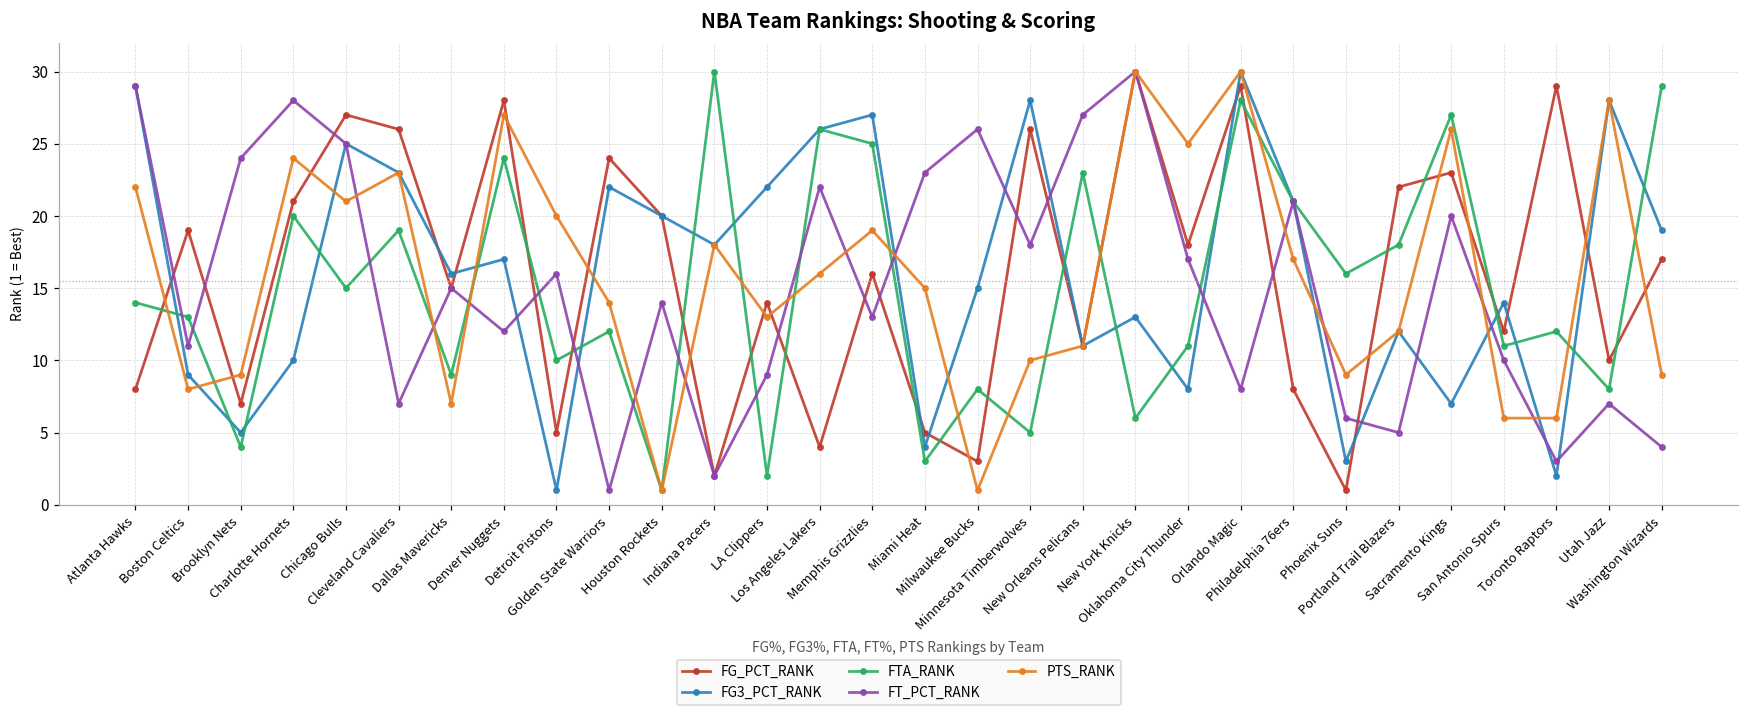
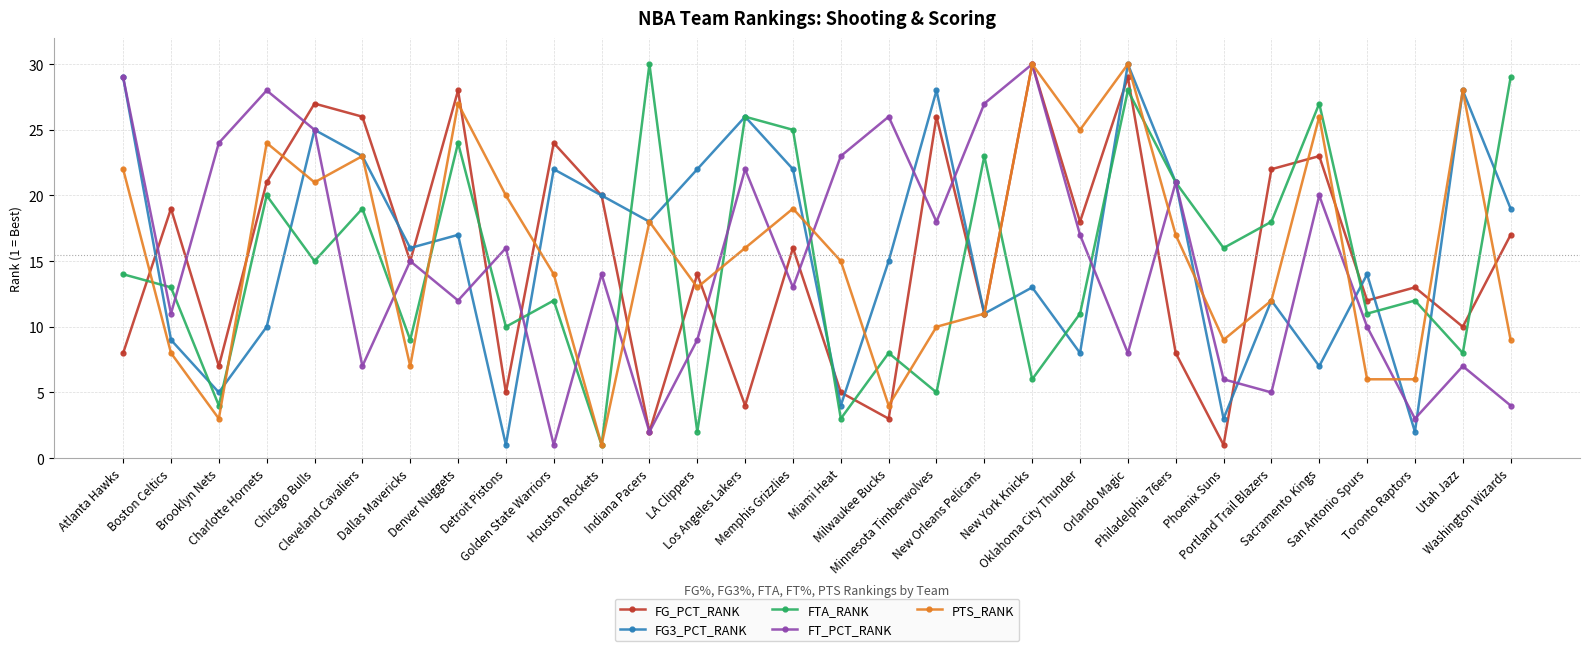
  {
    "FG_PCT_RANK": {
      "Atlanta Hawks": 8,
      "Boston Celtics": 19,
      "Brooklyn Nets": 7,
      "Charlotte Hornets": 21,
      "Chicago Bulls": 27,
      "Cleveland Cavaliers": 26,
      "Denver Nuggets": 28,
      "Detroit Pistons": 5,
      "Golden State Warriors": 24,
      "LA Clippers": 14,
      "Los Angeles Lakers": 4,
      "Memphis Grizzlies": 16,
      "Miami Heat": 5,
      "Milwaukee Bucks": 3,
      "Minnesota Timberwolves": 26,
      "Oklahoma City Thunder": 18,
      "Orlando Magic": 29,
      "Philadelphia 76ers": 8,
      "Phoenix Suns": 1,
      "Portland Trail Blazers": 22,
      "Sacramento Kings": 23,
      "San Antonio Spurs": 12,
-     "Toronto Raptors": 29,
+     "Toronto Raptors": 13,
      "Utah Jazz": 10,
      "Washington Wizards": 17
    },
    "FG3_PCT_RANK": {
      "Boston Celtics": 9,
      "Brooklyn Nets": 5,
      "Charlotte Hornets": 10,
      "Dallas Mavericks": 16,
      "Denver Nuggets": 17,
      "Detroit Pistons": 1,
      "Golden State Warriors": 22,
      "LA Clippers": 22,
-     "Memphis Grizzlies": 27,
+     "Memphis Grizzlies": 22,
      "Miami Heat": 4,
      "Milwaukee Bucks": 15,
      "Minnesota Timberwolves": 28,
      "New York Knicks": 13,
      "Oklahoma City Thunder": 8,
      "Phoenix Suns": 3,
      "Sacramento Kings": 7,
      "San Antonio Spurs": 14,
      "Toronto Raptors": 2,
      "Washington Wizards": 19
    },
    "FTA_RANK": {
      "Atlanta Hawks": 14,
      "Boston Celtics": 13,
      "Brooklyn Nets": 4,
      "Charlotte Hornets": 20,
      "Chicago Bulls": 15,
      "Cleveland Cavaliers": 19,
      "Dallas Mavericks": 9,
      "Denver Nuggets": 24,
      "Detroit Pistons": 10,
      "Golden State Warriors": 12,
      "Indiana Pacers": 30,
      "LA Clippers": 2,
      "Memphis Grizzlies": 25,
      "Miami Heat": 3,
      "Milwaukee Bucks": 8,
      "Minnesota Timberwolves": 5,
      "New Orleans Pelicans": 23,
      "New York Knicks": 6,
      "Oklahoma City Thunder": 11,
      "Orlando Magic": 28,
      "Phoenix Suns": 16,
      "Portland Trail Blazers": 18,
      "Sacramento Kings": 27,
      "San Antonio Spurs": 11,
      "Toronto Raptors": 12,
      "Utah Jazz": 8,
      "Washington Wizards": 29
    },
    "FT_PCT_RANK": {
      "Boston Celtics": 11,
      "Brooklyn Nets": 24,
      "Charlotte Hornets": 28,
      "Cleveland Cavaliers": 7,
      "Denver Nuggets": 12,
      "Detroit Pistons": 16,
      "Golden State Warriors": 1,
      "Houston Rockets": 14,
      "LA Clippers": 9,
      "Los Angeles Lakers": 22,
      "Memphis Grizzlies": 13,
      "Miami Heat": 23,
      "Milwaukee Bucks": 26,
      "Minnesota Timberwolves": 18,
      "New Orleans Pelicans": 27,
      "Oklahoma City Thunder": 17,
      "Orlando Magic": 8,
      "Phoenix Suns": 6,
      "Portland Trail Blazers": 5,
      "Sacramento Kings": 20,
      "San Antonio Spurs": 10,
      "Toronto Raptors": 3,
      "Utah Jazz": 7,
      "Washington Wizards": 4
    },
    "PTS_RANK": {
      "Atlanta Hawks": 22,
      "Boston Celtics": 8,
-     "Brooklyn Nets": 9,
+     "Brooklyn Nets": 3,
      "Charlotte Hornets": 24,
      "Chicago Bulls": 21,
      "Dallas Mavericks": 7,
      "Denver Nuggets": 27,
      "Detroit Pistons": 20,
      "Golden State Warriors": 14,
      "LA Clippers": 13,
      "Los Angeles Lakers": 16,
      "Memphis Grizzlies": 19,
      "Miami Heat": 15,
-     "Milwaukee Bucks": 1,
+     "Milwaukee Bucks": 4,
      "Minnesota Timberwolves": 10,
      "Oklahoma City Thunder": 25,
      "Philadelphia 76ers": 17,
      "Phoenix Suns": 9,
      "Sacramento Kings": 26,
      "San Antonio Spurs": 6,
      "Toronto Raptors": 6,
      "Washington Wizards": 9
    }
  }
